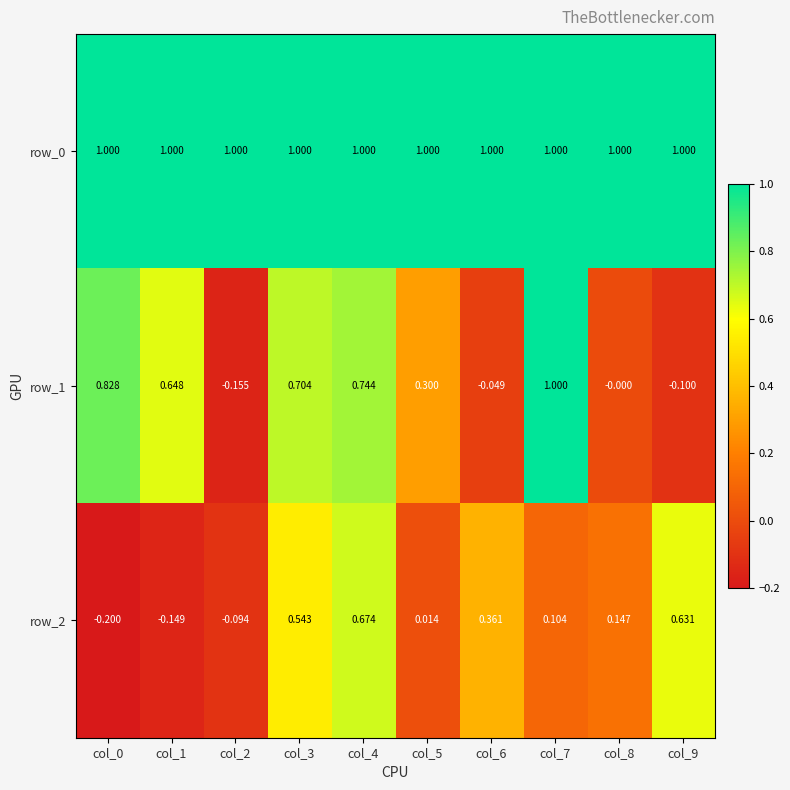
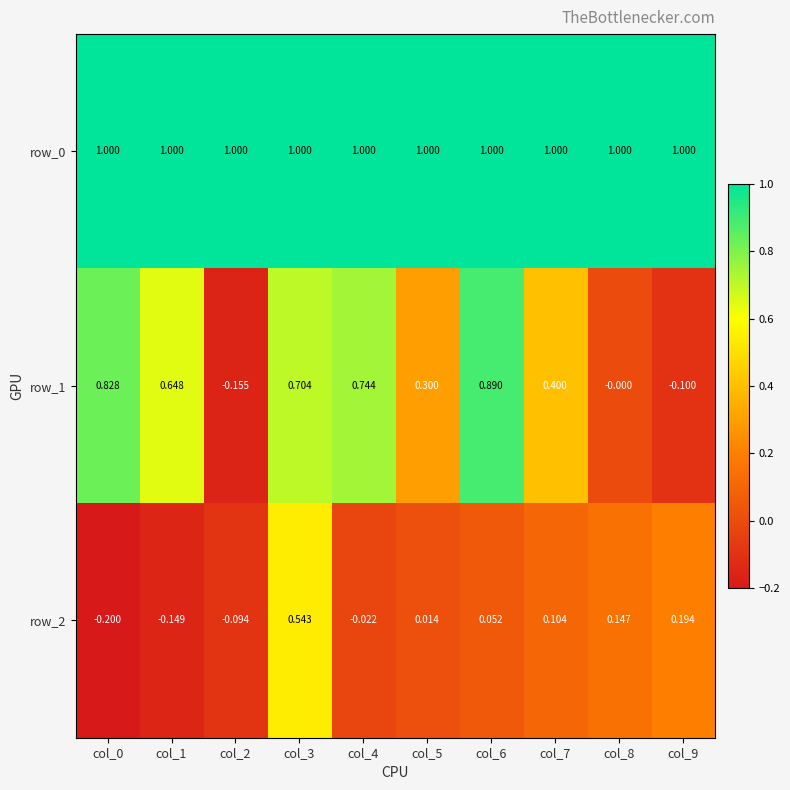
  {
    "row_0": {
      "col_0": 1.000,
      "col_1": 1.000,
      "col_2": 1.000,
      "col_3": 1.000,
      "col_4": 1.000,
      "col_5": 1.000,
      "col_6": 1.000,
      "col_7": 1.000,
      "col_8": 1.000,
      "col_9": 1.000
    },
    "row_1": {
      "col_0": 0.828,
      "col_1": 0.648,
      "col_2": -0.155,
      "col_3": 0.704,
      "col_4": 0.744,
      "col_5": 0.300,
-     "col_6": -0.049,
-     "col_7": 1.000,
+     "col_6": 0.890,
+     "col_7": 0.400,
      "col_8": -0.000,
      "col_9": -0.100
    },
    "row_2": {
      "col_0": -0.200,
      "col_1": -0.149,
      "col_2": -0.094,
      "col_3": 0.543,
-     "col_4": 0.674,
+     "col_4": -0.022,
      "col_5": 0.014,
-     "col_6": 0.361,
+     "col_6": 0.052,
      "col_7": 0.104,
      "col_8": 0.147,
-     "col_9": 0.631
+     "col_9": 0.194
    }
  }
